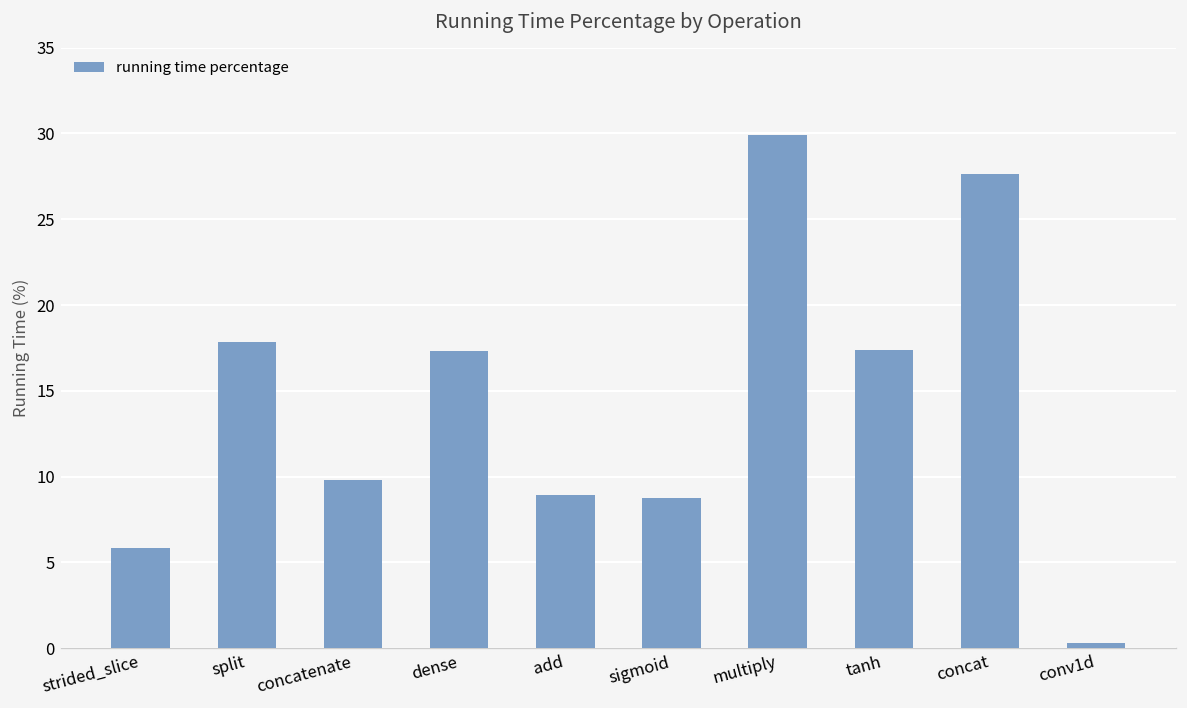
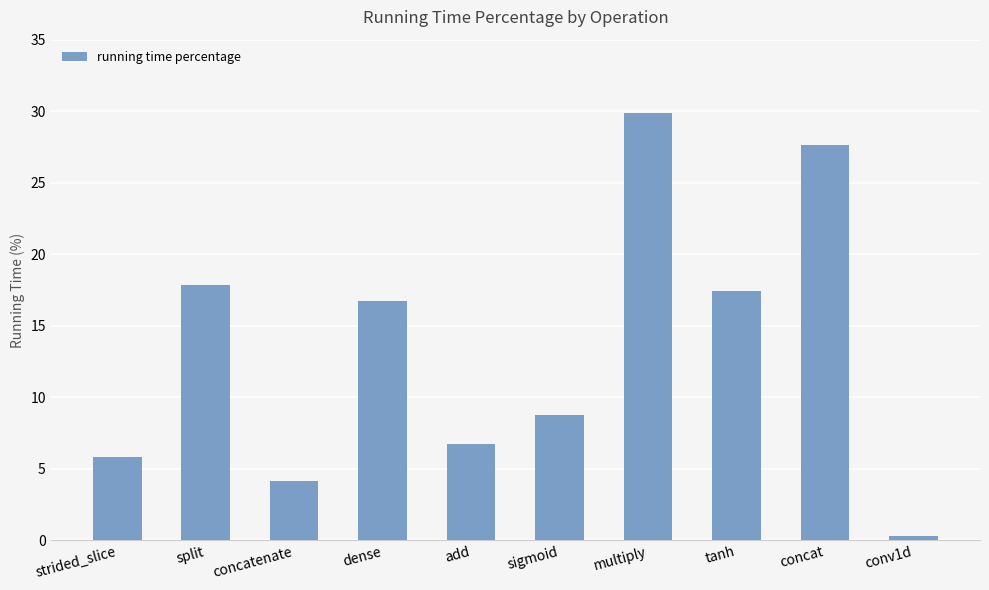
  {
    "strided_slice": 5.8,
    "split": 17.9,
-   "concatenate": 9.8,
-   "dense": 17.3,
-   "add": 8.9,
+   "concatenate": 4.2,
+   "dense": 16.7,
+   "add": 6.7,
    "sigmoid": 8.8,
    "multiply": 29.9,
    "tanh": 17.4,
    "concat": 27.6,
    "conv1d": 0.3
  }
